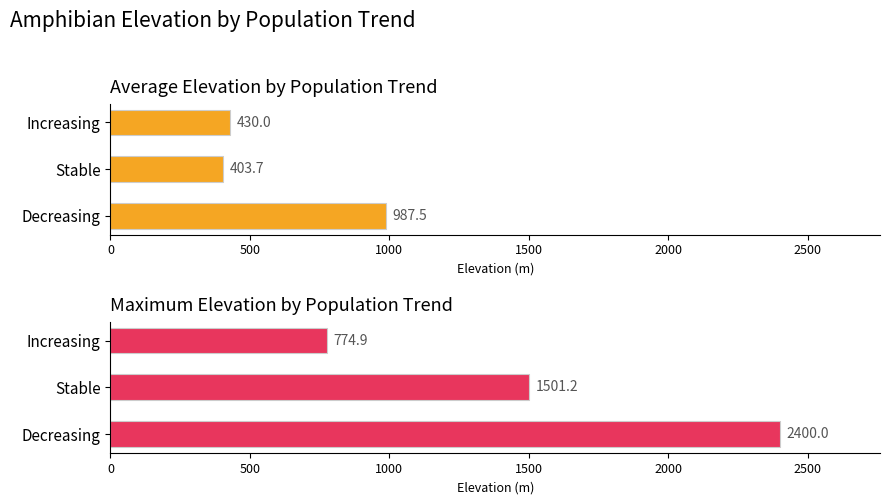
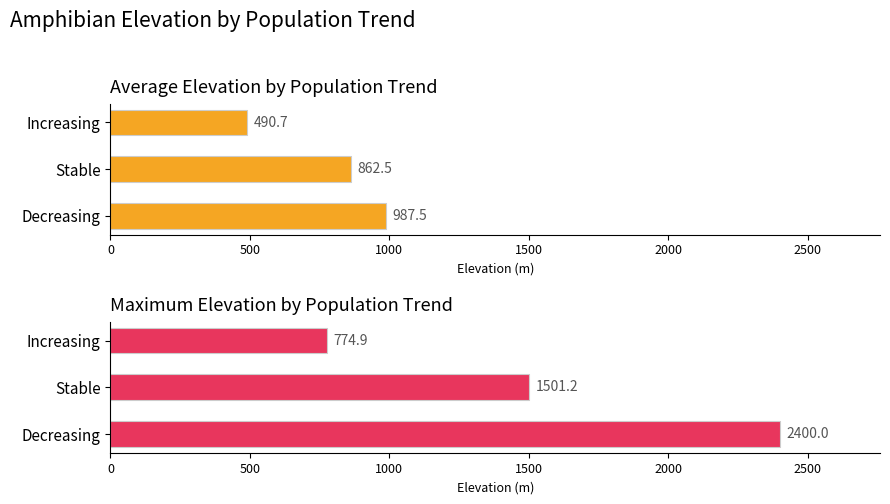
  {
    "Average Elevation by Population Trend": {
-     "Increasing": 430.0,
-     "Stable": 403.7,
+     "Increasing": 490.7,
+     "Stable": 862.5,
      "Decreasing": 987.5
    },
    "Maximum Elevation by Population Trend": {
      "Increasing": 774.9,
      "Stable": 1501.2,
      "Decreasing": 2400.0
    }
  }
